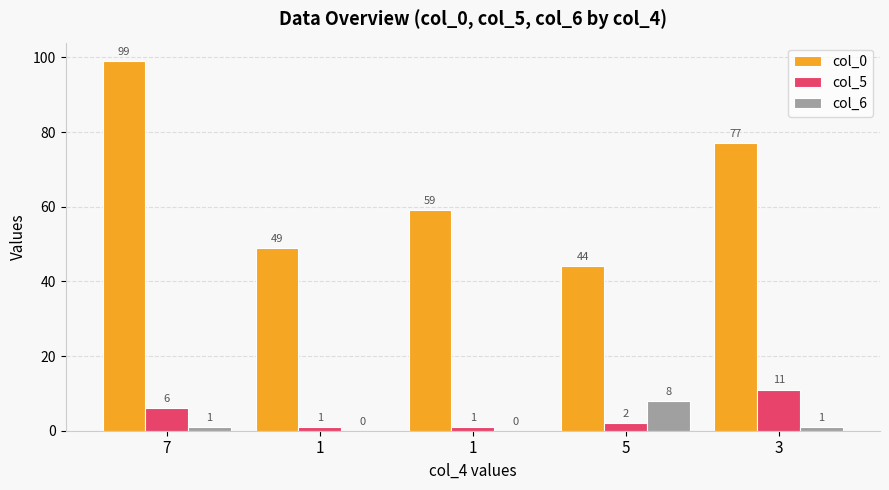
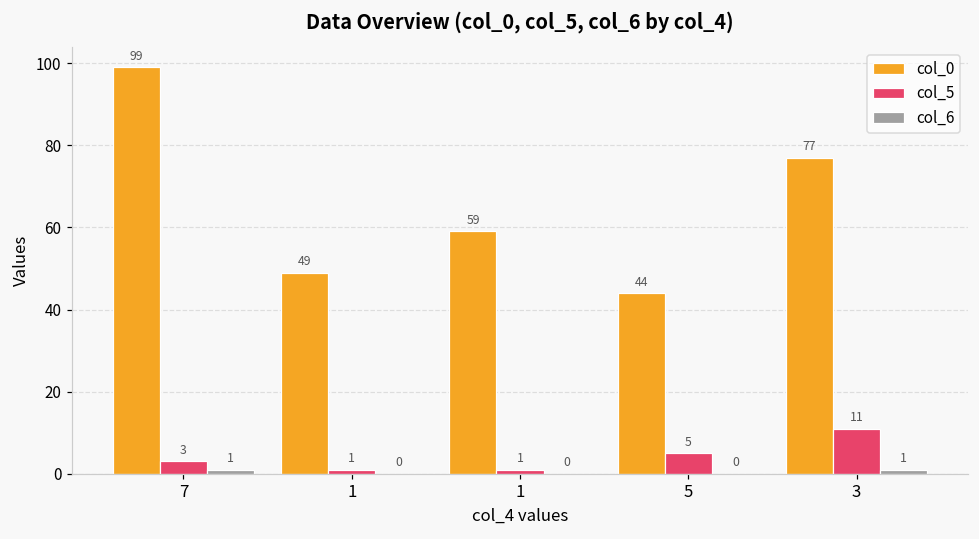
  {
    "col_0": {
      "7": 99,
      "5": 44,
      "3": 77
    },
    "col_5": {
-     "7": 6,
-     "5": 2,
+     "7": 3,
+     "5": 5,
      "3": 11
    },
    "col_6": {
      "7": 1,
-     "5": 8,
+     "5": 0,
      "3": 1
    }
  }
